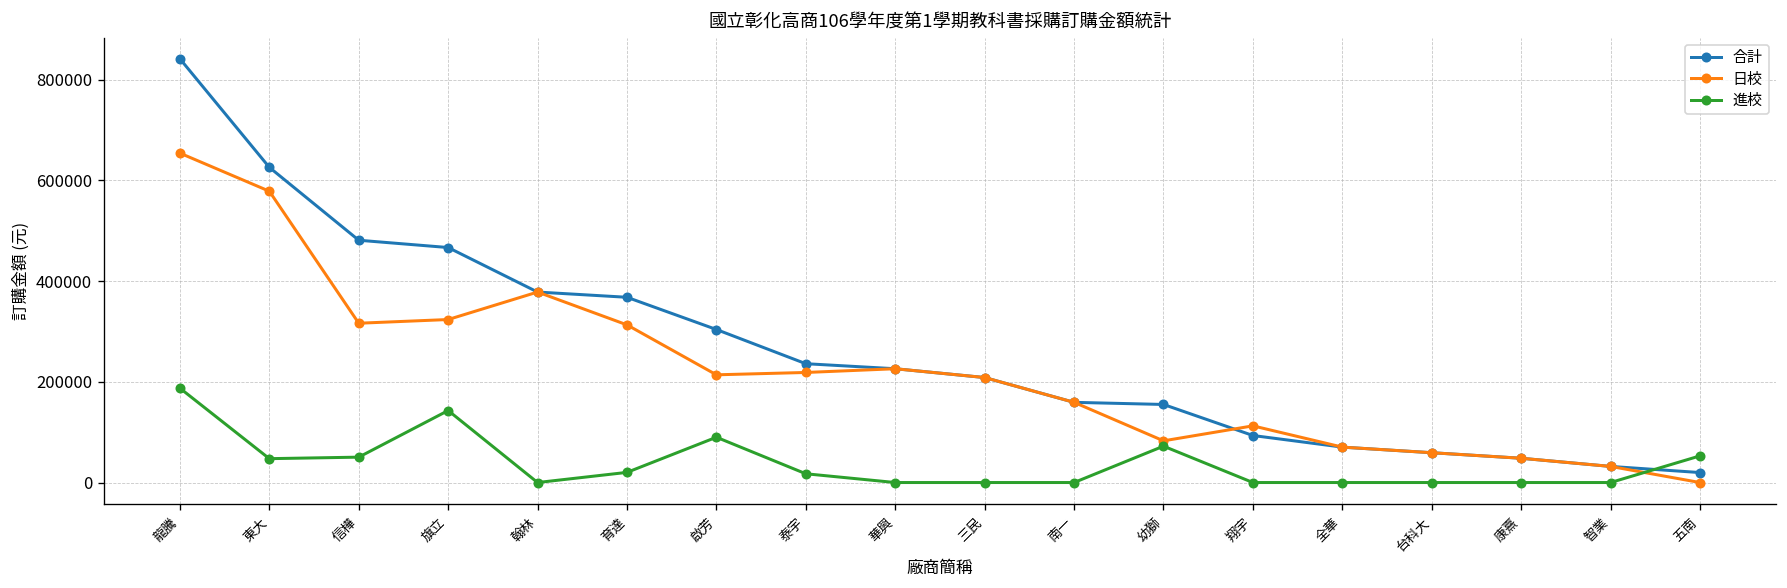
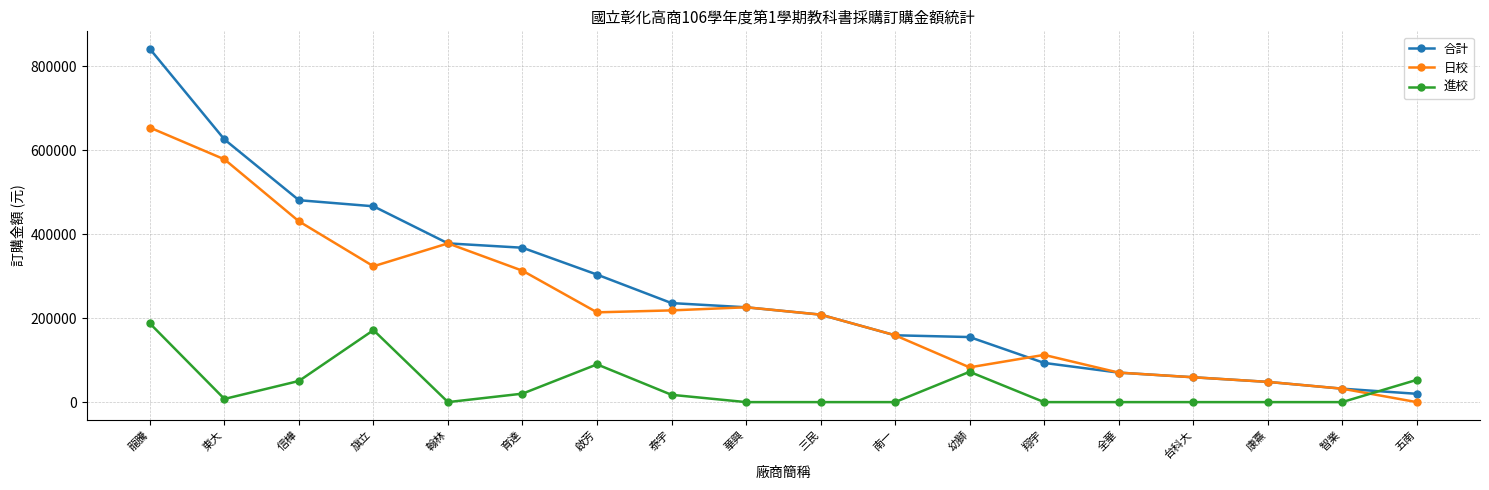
  {
    "合計": {
      "龍騰": 840000,
      "東大": 630000,
      "信樺": 480000,
      "旗立": 470000,
      "育達": 370000,
      "啟芳": 300000,
      "泰宇": 240000,
      "幼獅": 160000,
      "翔宇": 90000,
      "五南": 20000
    },
    "日校": {
      "龍騰": 650000,
      "東大": 580000,
-     "信樺": 320000,
+     "信樺": 430000,
      "旗立": 320000,
      "育達": 310000,
      "啟芳": 210000,
      "泰宇": 220000,
      "幼獅": 80000,
      "翔宇": 110000,
      "五南": 0
    },
    "進校": {
      "龍騰": 190000,
-     "東大": 50000,
+     "東大": 10000,
      "信樺": 50000,
-     "旗立": 140000,
+     "旗立": 170000,
      "翰林": 0,
      "育達": 20000,
      "啟芳": 90000,
      "泰宇": 20000,
      "華興": 0,
      "三民": 0,
      "南一": 0,
      "幼獅": 70000,
      "翔宇": 0,
      "全華": 0,
      "台科大": 0,
      "康熹": 0,
      "智業": 0,
      "五南": 50000
    }
  }
